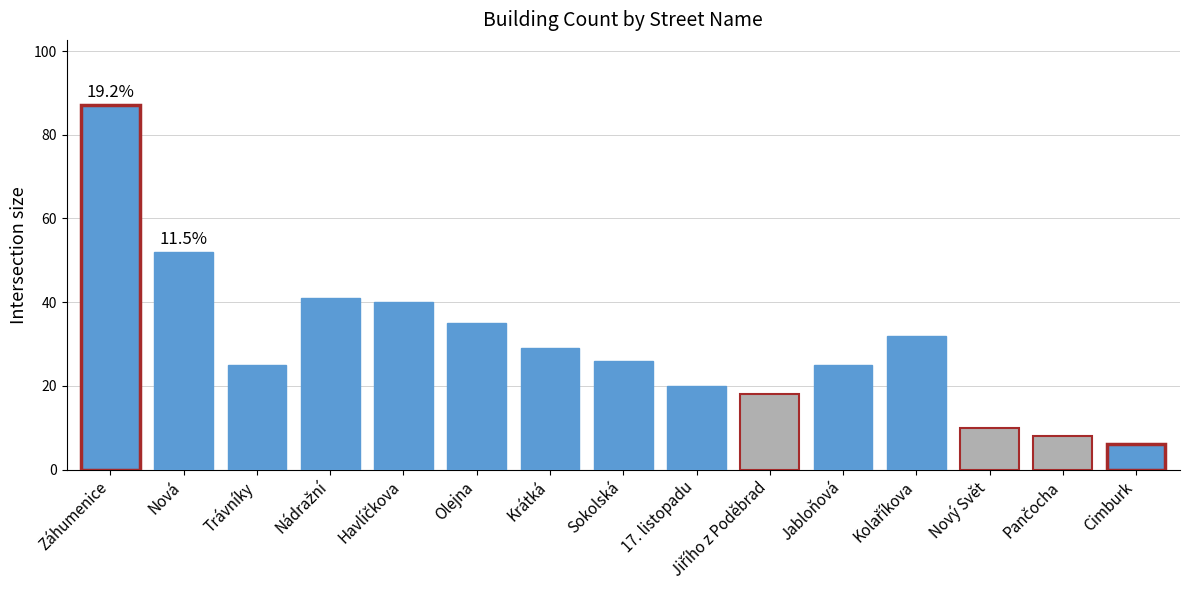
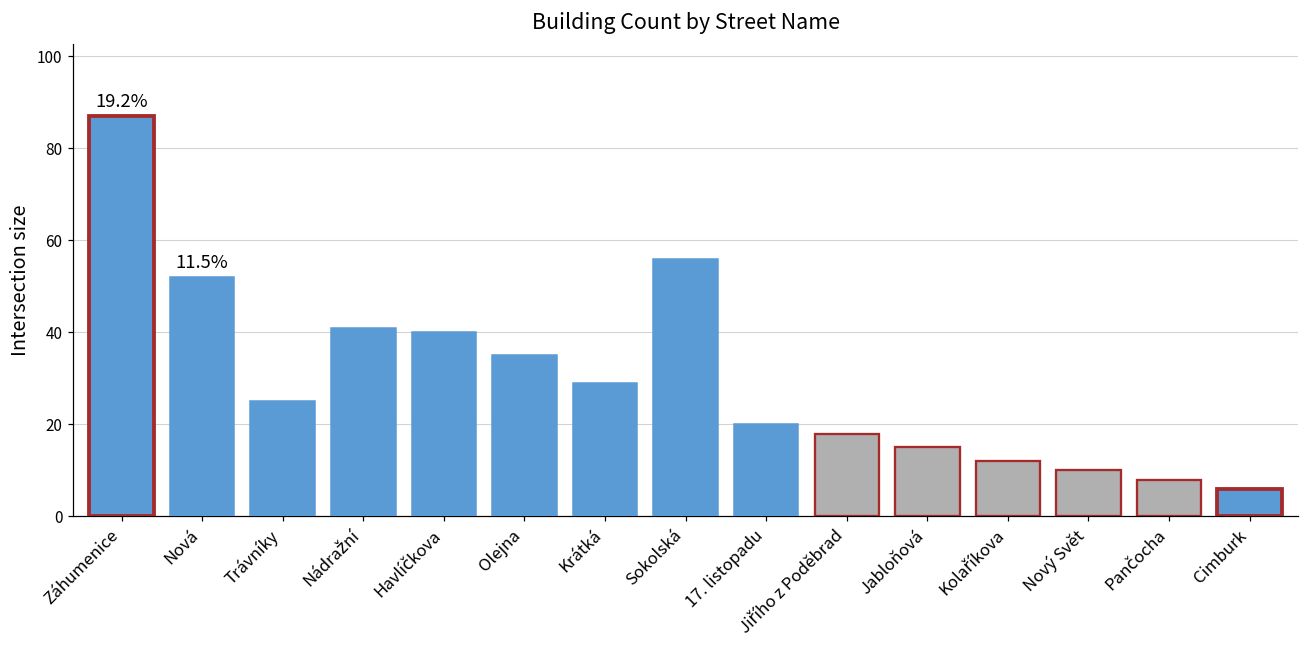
  {
    "Trávníky": 25,
    "Nádražní": 41,
    "Havlíčkova": 40,
    "Olejna": 35,
    "Krátká": 29,
-   "Sokolská": 26,
+   "Sokolská": 56,
    "17. listopadu": 20,
    "Jiřího z Poděbrad": 18,
-   "Jabloňová": 25,
-   "Kolaříkova": 32,
+   "Jabloňová": 15,
+   "Kolaříkova": 12,
    "Nový Svět": 10,
    "Pančocha": 8,
    "Cimburk": 6
  }
